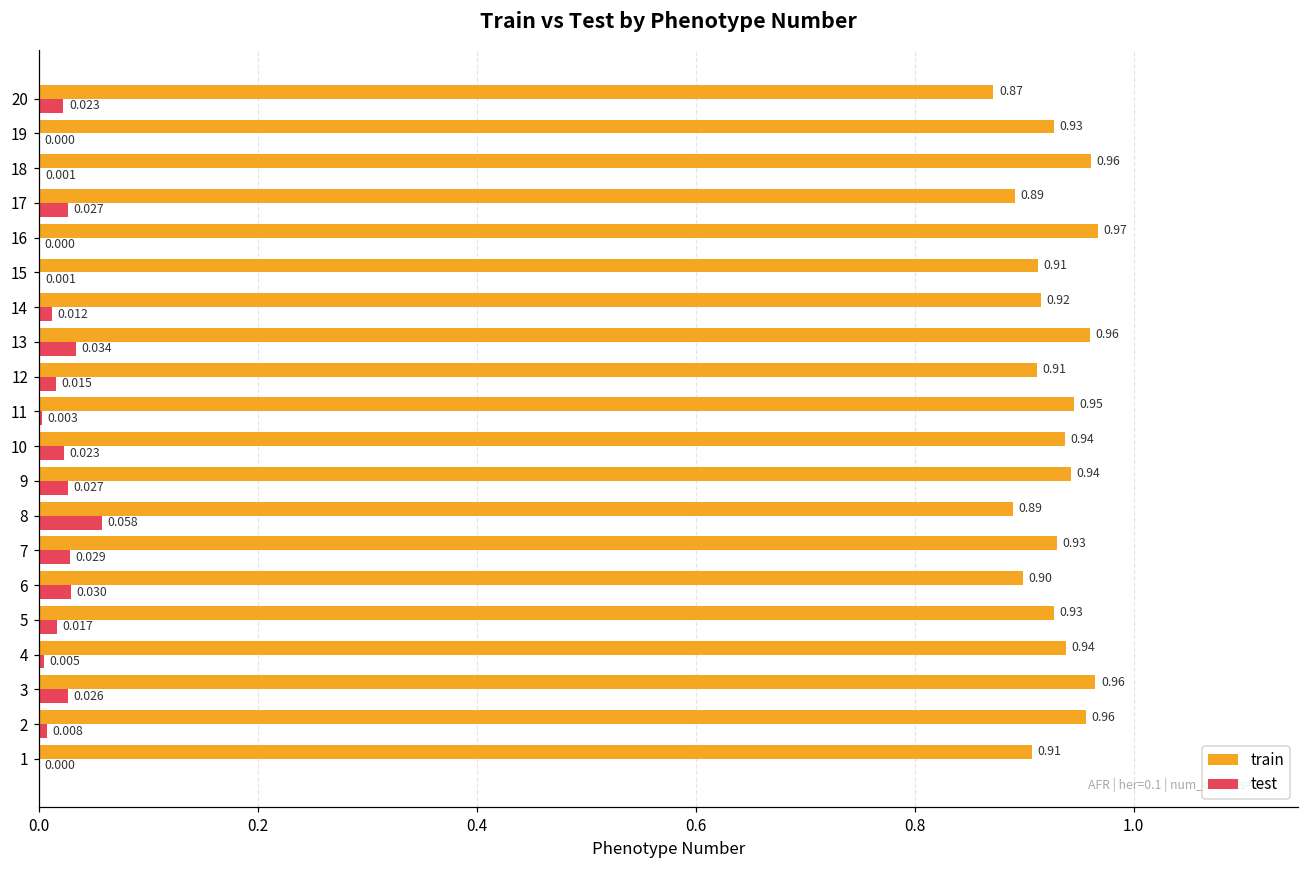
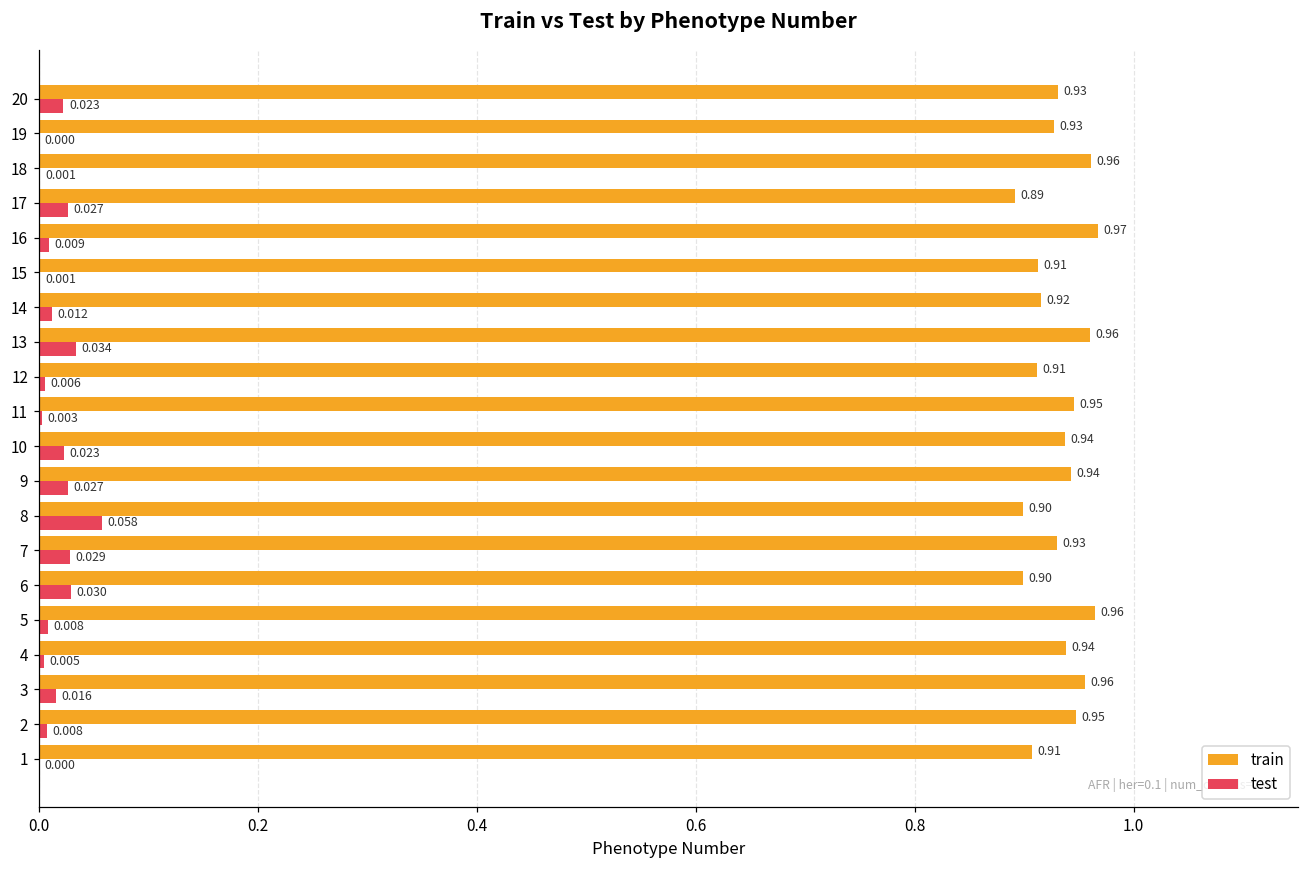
  {
    "train": {
-     "20": 0.87,
+     "20": 0.93,
      "19": 0.93,
      "18": 0.96,
      "17": 0.89,
      "16": 0.97,
      "15": 0.91,
      "14": 0.92,
      "13": 0.96,
      "12": 0.91,
      "11": 0.95,
      "10": 0.94,
      "9": 0.94,
-     "8": 0.89,
+     "8": 0.90,
      "7": 0.93,
      "6": 0.90,
-     "5": 0.93,
+     "5": 0.96,
      "4": 0.94,
-     "3": 0.965,
-     "2": 0.96,
+     "3": 0.956,
+     "2": 0.95,
      "1": 0.91
    },
    "test": {
      "20": 0.023,
      "19": 0.000,
      "18": 0.001,
      "17": 0.027,
-     "16": 0.000,
+     "16": 0.009,
      "15": 0.001,
      "14": 0.012,
      "13": 0.034,
-     "12": 0.015,
+     "12": 0.006,
      "11": 0.003,
      "10": 0.023,
      "9": 0.027,
      "8": 0.058,
      "7": 0.029,
      "6": 0.030,
-     "5": 0.017,
+     "5": 0.008,
      "4": 0.005,
-     "3": 0.026,
+     "3": 0.016,
      "2": 0.008,
      "1": 0.000
    }
  }
